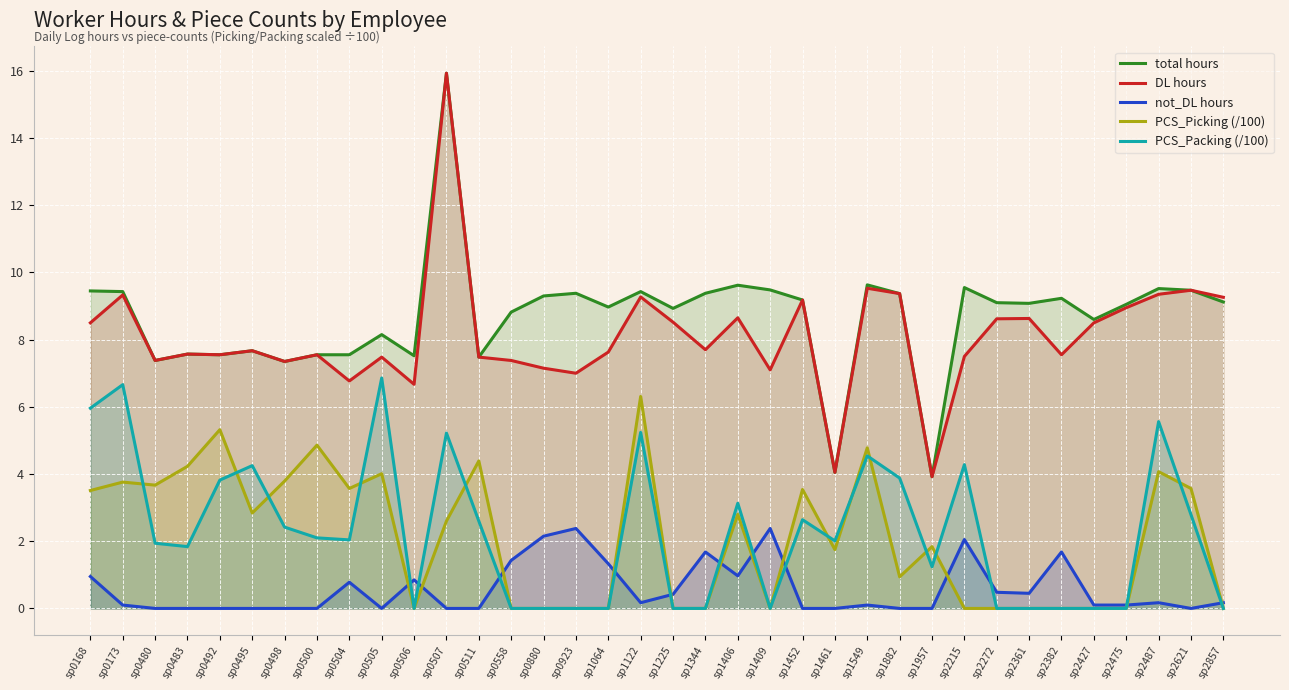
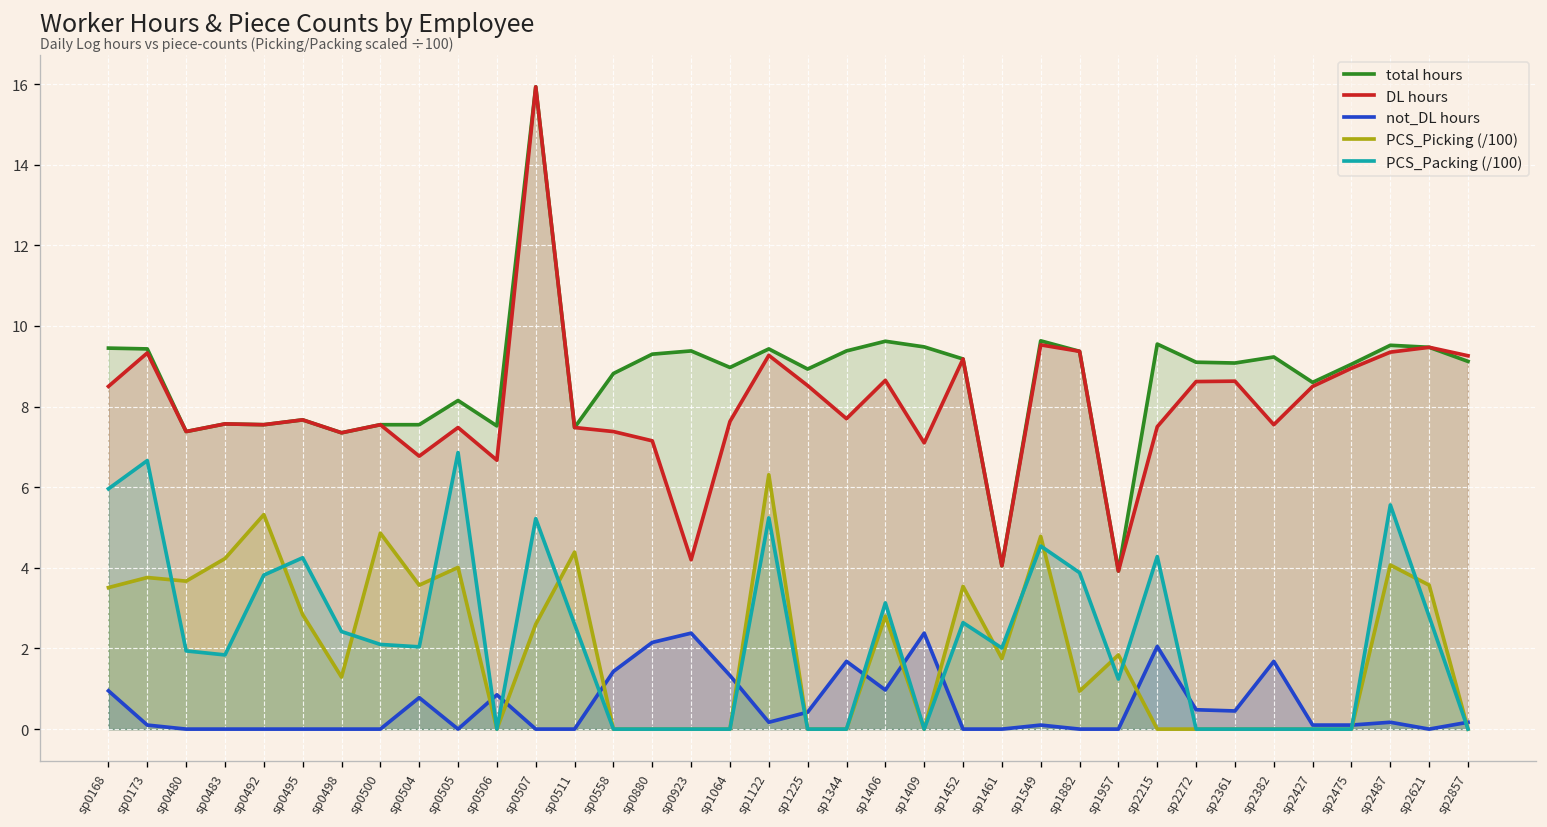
  {
    "total hours": {
      "sp0168": 9.5,
      "sp0173": 9.4,
      "sp0504": 7.6,
      "sp0505": 8.2,
      "sp0506": 7.5,
      "sp0558": 8.8,
      "sp0880": 9.3,
      "sp0923": 9.4,
      "sp1064": 9.0,
      "sp1122": 9.4,
      "sp1225": 8.9,
      "sp1344": 9.4,
      "sp1406": 9.6,
      "sp1409": 9.5,
      "sp1549": 9.6,
      "sp2215": 9.6,
      "sp2272": 9.1,
      "sp2361": 9.1,
      "sp2382": 9.2,
      "sp2427": 8.6,
      "sp2475": 9.1,
      "sp2487": 9.5,
      "sp2857": 9.1
    },
    "DL hours": {
      "sp0168": 8.5,
      "sp0173": 9.3,
      "sp0504": 6.8,
      "sp0505": 7.5,
      "sp0506": 6.7,
      "sp0558": 7.4,
      "sp0880": 7.2,
-     "sp0923": 7.0,
+     "sp0923": 4.2,
      "sp1064": 7.6,
      "sp1122": 9.3,
      "sp1225": 8.5,
      "sp1344": 7.7,
      "sp1406": 8.7,
      "sp1409": 7.1,
      "sp1549": 9.5,
      "sp2215": 7.5,
      "sp2272": 8.6,
      "sp2361": 8.6,
      "sp2382": 7.6,
      "sp2427": 8.5,
      "sp2475": 9.0,
      "sp2487": 9.4,
      "sp2857": 9.3
    },
    "not_DL hours": {
      "sp0168": 1.0,
      "sp0173": 0.1,
      "sp0480": 0.0,
      "sp0483": 0.0,
      "sp0492": 0.0,
      "sp0495": 0.0,
      "sp0498": 0.0,
      "sp0500": 0.0,
      "sp0504": 0.8,
      "sp0505": 0.0,
      "sp0506": 0.9,
      "sp0507": 0.0,
      "sp0511": 0.0,
      "sp0558": 1.4,
      "sp0880": 2.2,
      "sp0923": 2.4,
      "sp1064": 1.3,
      "sp1122": 0.2,
      "sp1225": 0.4,
      "sp1344": 1.7,
      "sp1406": 1.0,
      "sp1409": 2.4,
      "sp1452": 0.0,
      "sp1461": 0.0,
      "sp1549": 0.1,
      "sp1882": 0.0,
      "sp1957": 0.0,
      "sp2215": 2.1,
      "sp2272": 0.5,
      "sp2361": 0.5,
      "sp2382": 1.7,
      "sp2427": 0.1,
      "sp2475": 0.1,
      "sp2487": 0.2,
      "sp2621": 0.0,
      "sp2857": 0.2
    },
    "PCS_Picking (/100)": {
      "sp0168": 3.5,
      "sp0173": 3.8,
      "sp0480": 3.7,
      "sp0483": 4.2,
      "sp0492": 5.3,
      "sp0495": 2.8,
-     "sp0498": 3.8,
+     "sp0498": 1.3,
      "sp0500": 4.9,
      "sp0504": 3.6,
      "sp0505": 4.0,
      "sp0507": 2.6,
      "sp0511": 4.4,
      "sp1122": 6.3,
      "sp1406": 2.8,
      "sp1452": 3.5,
      "sp1461": 1.8,
      "sp1549": 4.8,
      "sp1882": 0.9,
      "sp1957": 1.8,
      "sp2215": 0.0,
      "sp2487": 4.1,
      "sp2621": 3.6
    },
    "PCS_Packing (/100)": {
      "sp0168": 6.0,
      "sp0173": 6.7,
      "sp0480": 1.9,
      "sp0483": 1.8,
      "sp0492": 3.8,
      "sp0495": 4.3,
      "sp0498": 2.4,
      "sp0500": 2.1,
      "sp0504": 2.0,
      "sp0505": 6.9,
      "sp0507": 5.2,
      "sp0511": 2.6,
      "sp1122": 5.2,
      "sp1406": 3.1,
      "sp1452": 2.6,
      "sp1461": 2.0,
      "sp1549": 4.5,
      "sp1882": 3.9,
      "sp1957": 1.2,
      "sp2215": 4.3,
      "sp2487": 5.6,
      "sp2621": 2.8
    }
  }
